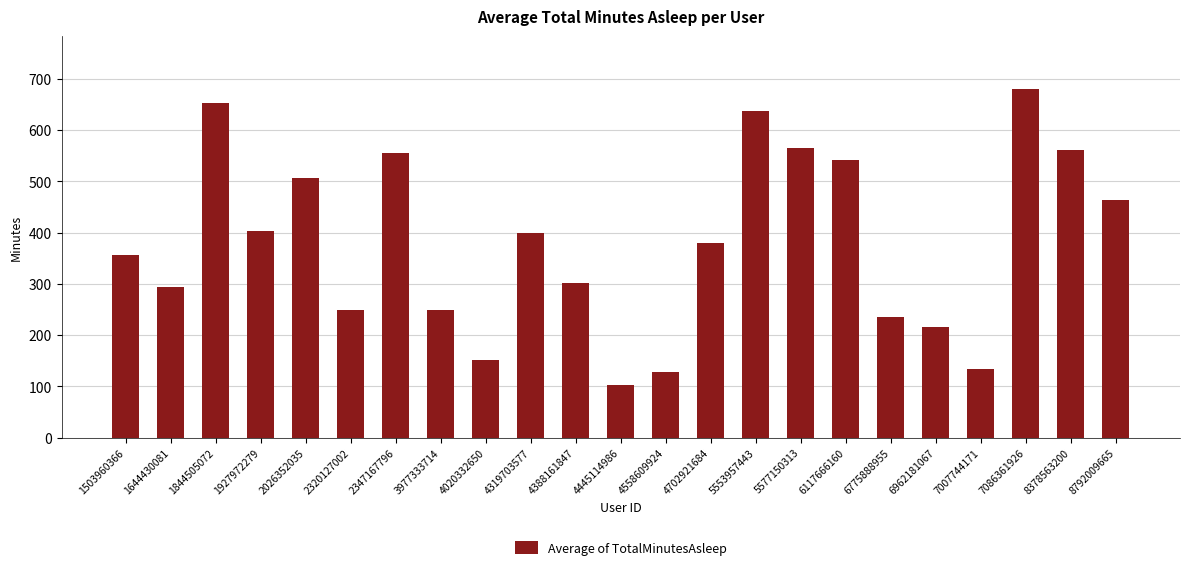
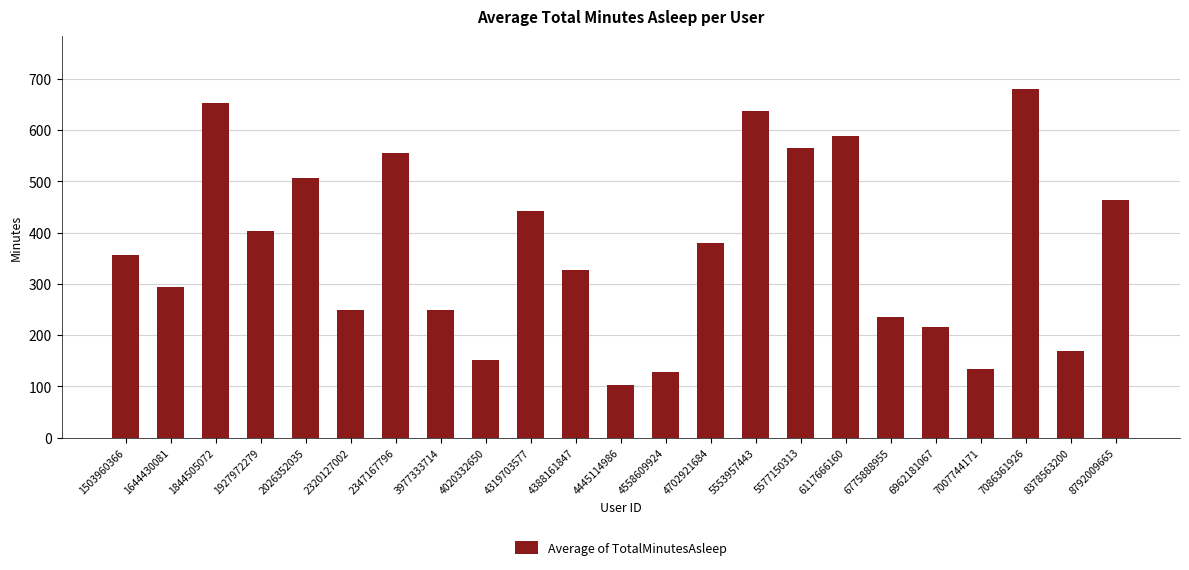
  {
    "1503960366": 360,
    "1644430081": 290,
    "1844505072": 650,
    "1927972279": 400,
    "2026352035": 510,
    "2320127002": 250,
    "2347167796": 560,
    "3977333714": 250,
    "4020332650": 150,
-   "4319703577": 400,
-   "4388161847": 300,
+   "4319703577": 440,
+   "4388161847": 330,
    "4445114986": 100,
    "4558609924": 130,
    "4702921684": 380,
    "5553957443": 640,
    "5577150313": 570,
-   "6117666160": 540,
+   "6117666160": 590,
    "6775888955": 240,
    "6962181067": 220,
    "7007744171": 130,
    "7086361926": 680,
-   "8378563200": 560,
+   "8378563200": 170,
    "8792009665": 460
  }
